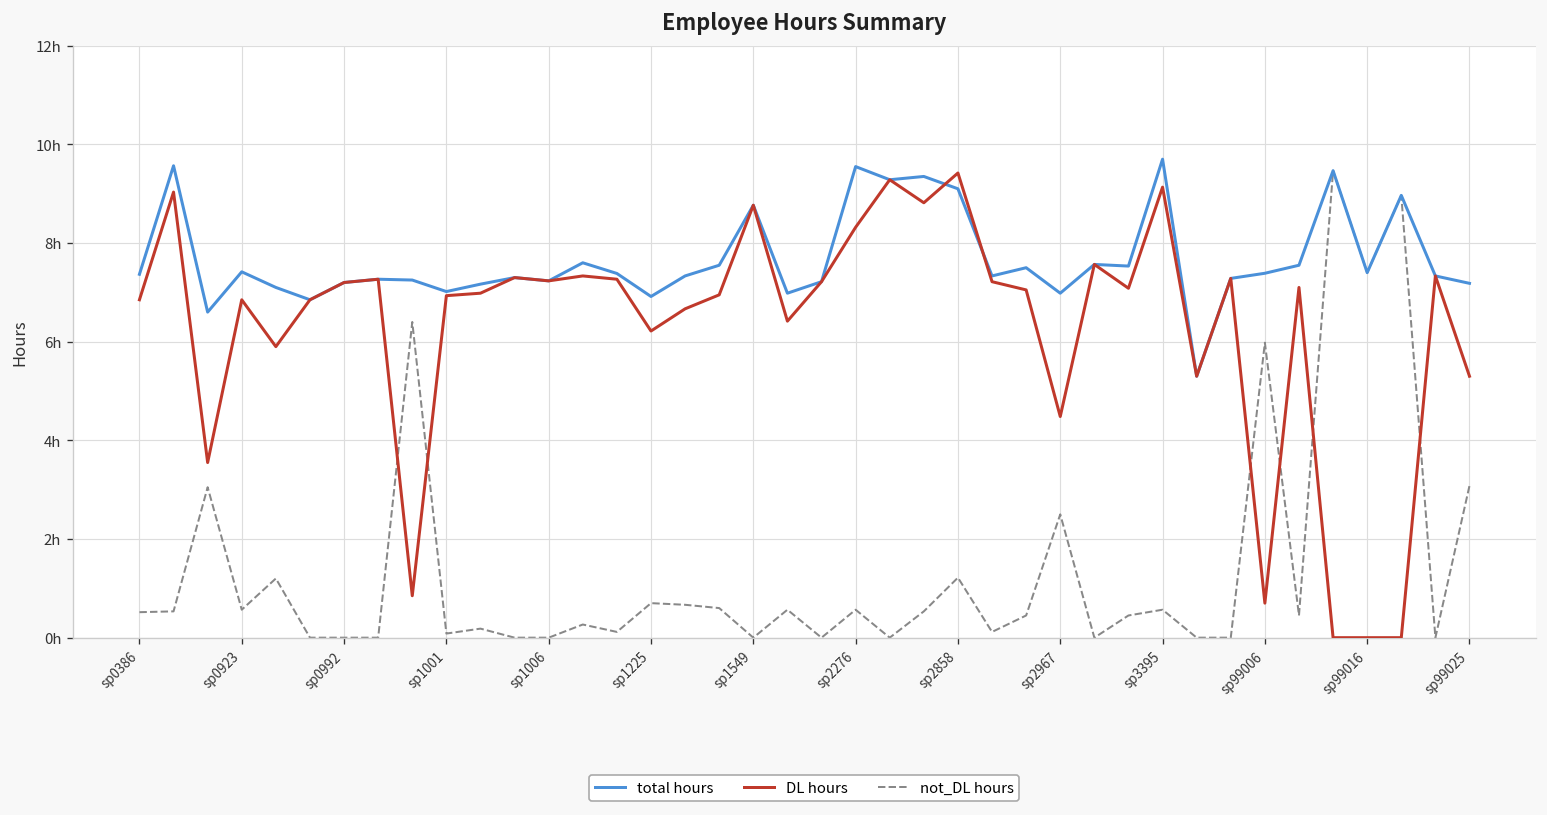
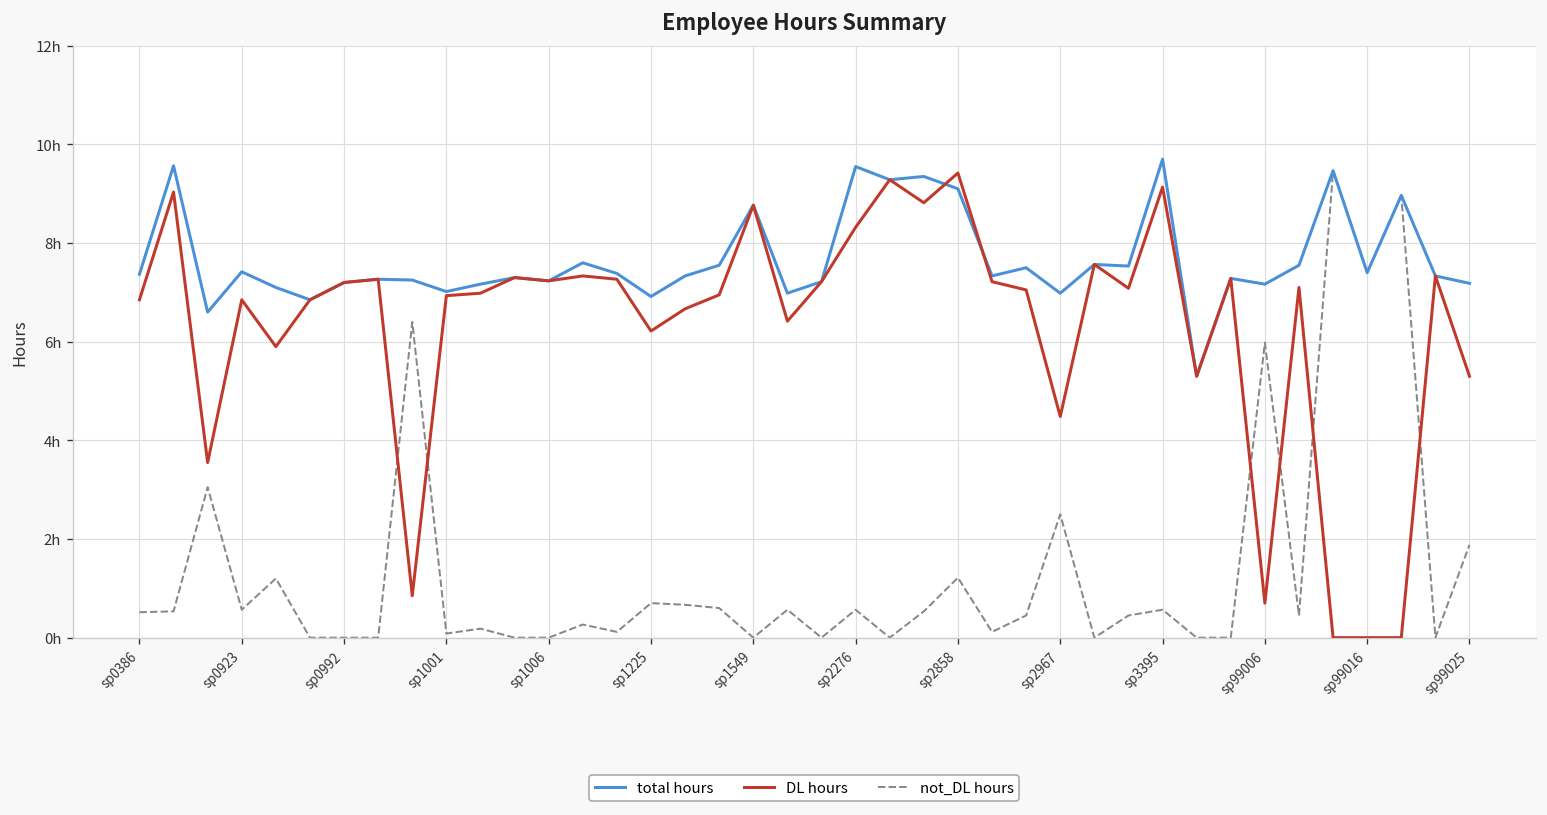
  {
    "total hours": {
      "sp0386": "7.4h",
      "sp0923": "7.4h",
      "sp1001": "7.0h",
      "sp1225": "6.9h",
      "sp2276": "9.5h",
      "sp2858": "9.1h",
      "sp2967": "7.0h",
      "sp3395": "9.7h",
-     "sp99006": "7.4h",
+     "sp99006": "7.2h",
      "sp99025": "7.2h"
    },
    "DL hours": {
      "sp0386": "6.9h",
      "sp0923": "6.9h",
      "sp1001": "6.9h",
      "sp1225": "6.2h",
      "sp2276": "8.3h",
      "sp2858": "9.4h",
      "sp2967": "4.5h",
      "sp3395": "9.1h",
      "sp99006": "0.7h",
      "sp99016": "0.0h",
      "sp99025": "5.3h"
    },
    "not_DL hours": {
      "sp0386": "0.5h",
      "sp0923": "0.6h",
      "sp0992": "0.0h",
      "sp1001": "0.1h",
      "sp1006": "0.0h",
      "sp1225": "0.7h",
      "sp1549": "0.0h",
      "sp2276": "0.6h",
      "sp2858": "1.2h",
      "sp2967": "2.5h",
      "sp3395": "0.6h",
      "sp99006": "6.0h",
-     "sp99025": "3.1h"
+     "sp99025": "1.9h"
    }
  }
